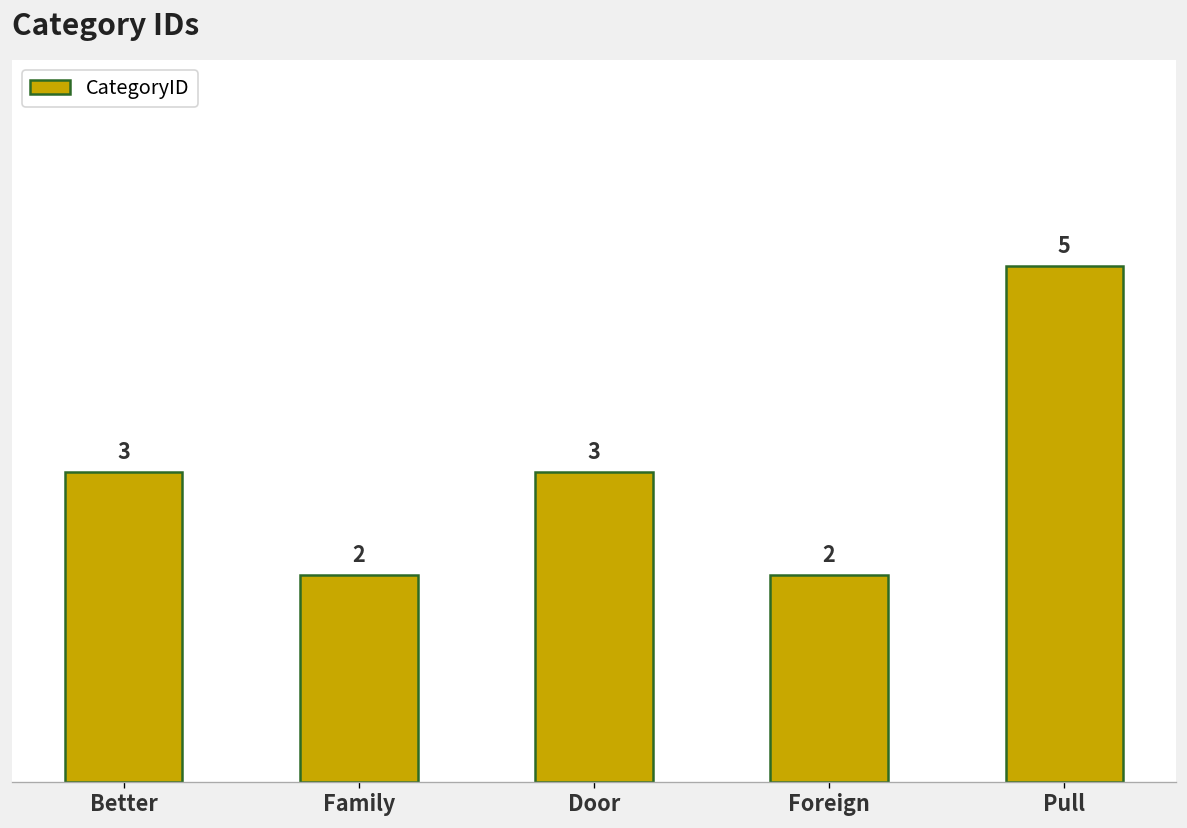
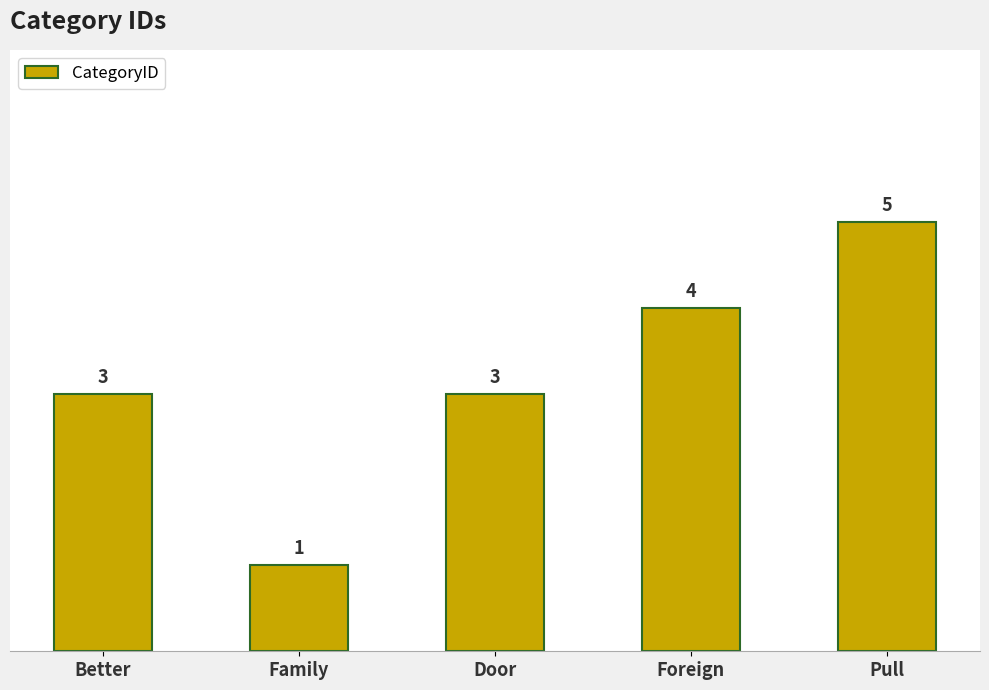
  {
    "Better": 3,
-   "Family": 2,
+   "Family": 1,
    "Door": 3,
-   "Foreign": 2,
+   "Foreign": 4,
    "Pull": 5
  }
